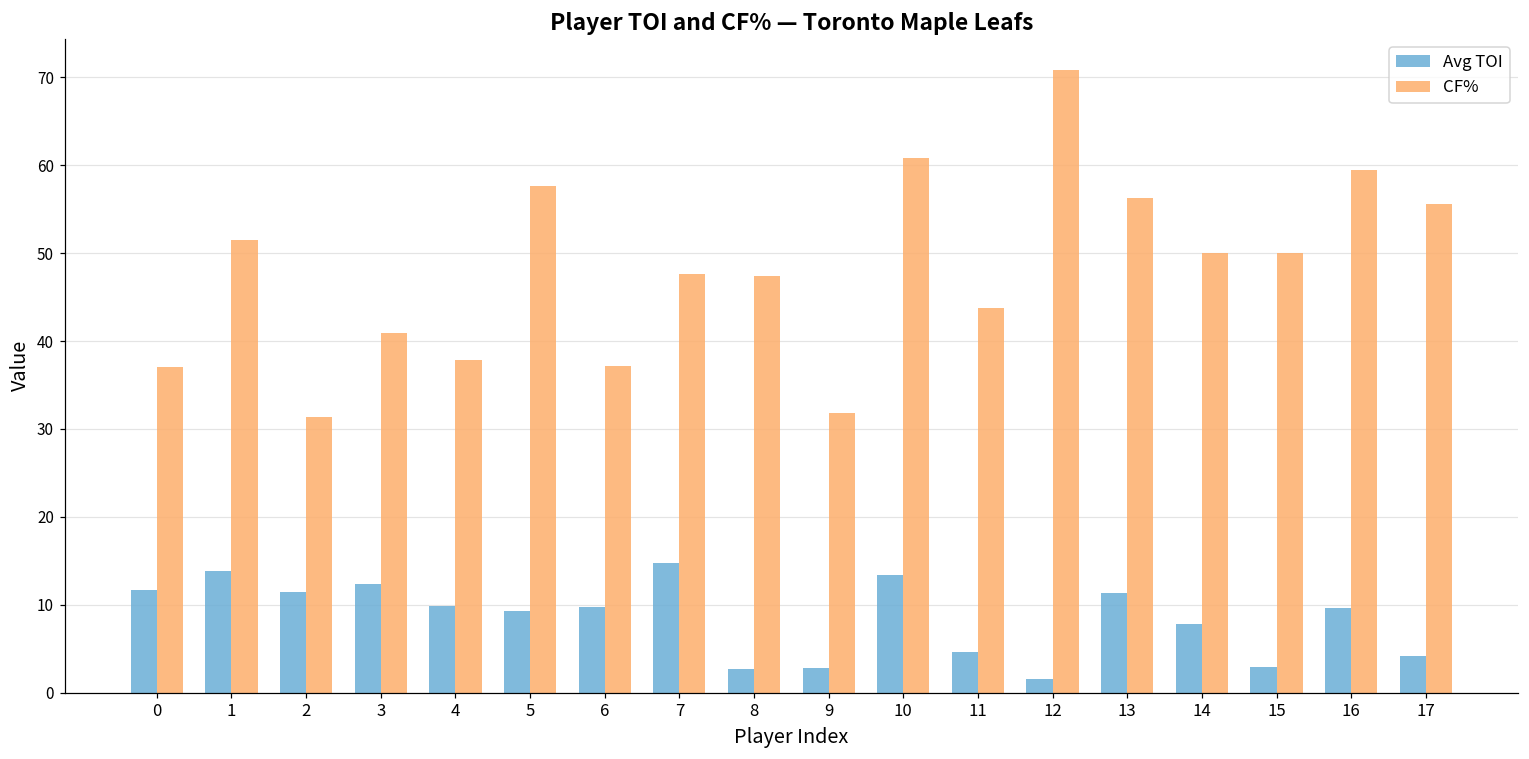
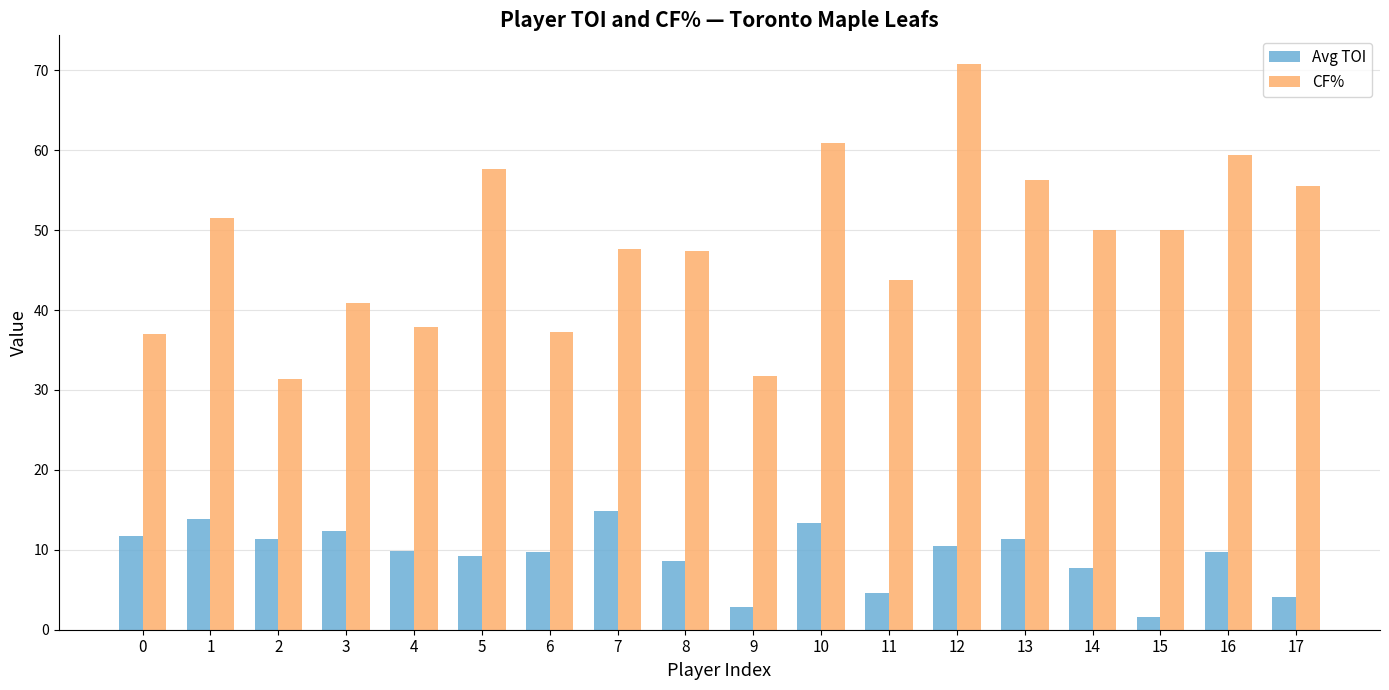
  {
    "Avg TOI": {
      "0": 12,
      "1": 14,
      "2": 11,
      "3": 12,
      "4": 10,
      "5": 9,
      "6": 10,
      "7": 15,
-     "8": 3,
+     "8": 9,
      "9": 3,
      "10": 13,
      "11": 5,
-     "12": 2,
+     "12": 11,
      "13": 11,
      "14": 8,
-     "15": 3,
+     "15": 2,
      "16": 10,
      "17": 4
    },
    "CF%": {
      "0": 37,
      "1": 52,
      "2": 31,
      "3": 41,
      "4": 38,
      "5": 58,
      "6": 37,
      "7": 48,
      "8": 47,
      "9": 32,
      "10": 61,
      "11": 44,
      "12": 71,
      "13": 56,
      "14": 50,
      "15": 50,
      "16": 59,
      "17": 56
    }
  }
